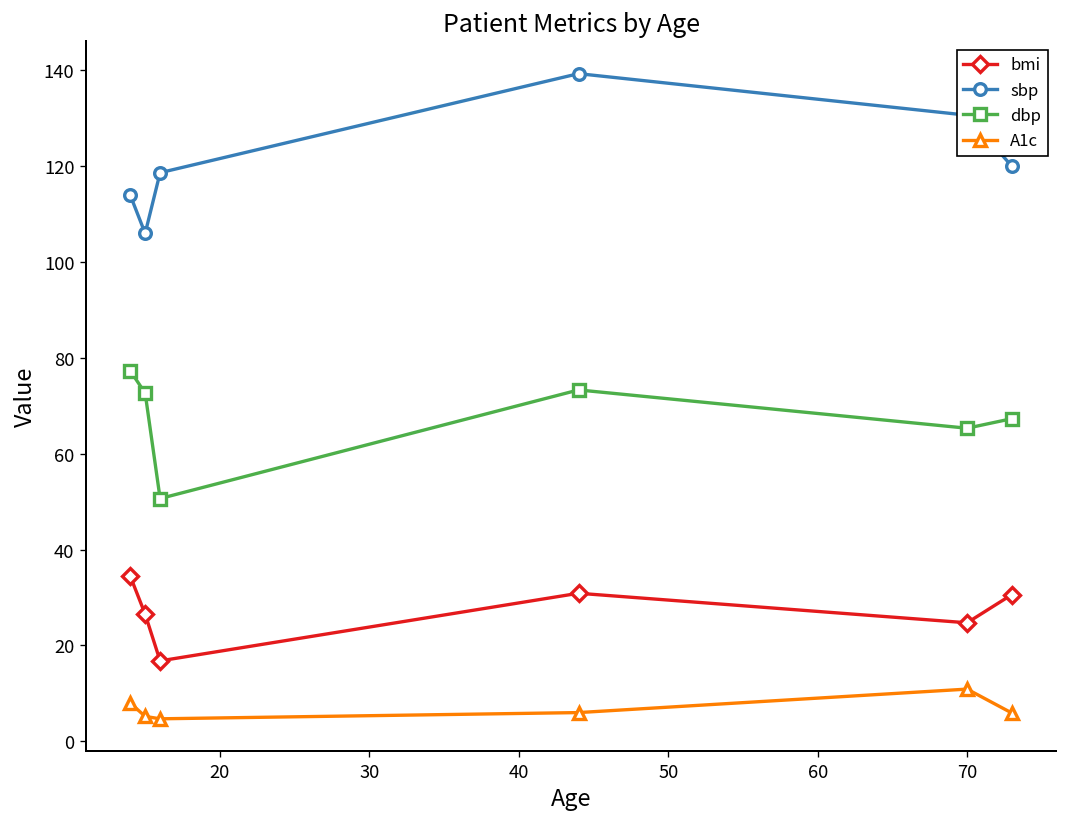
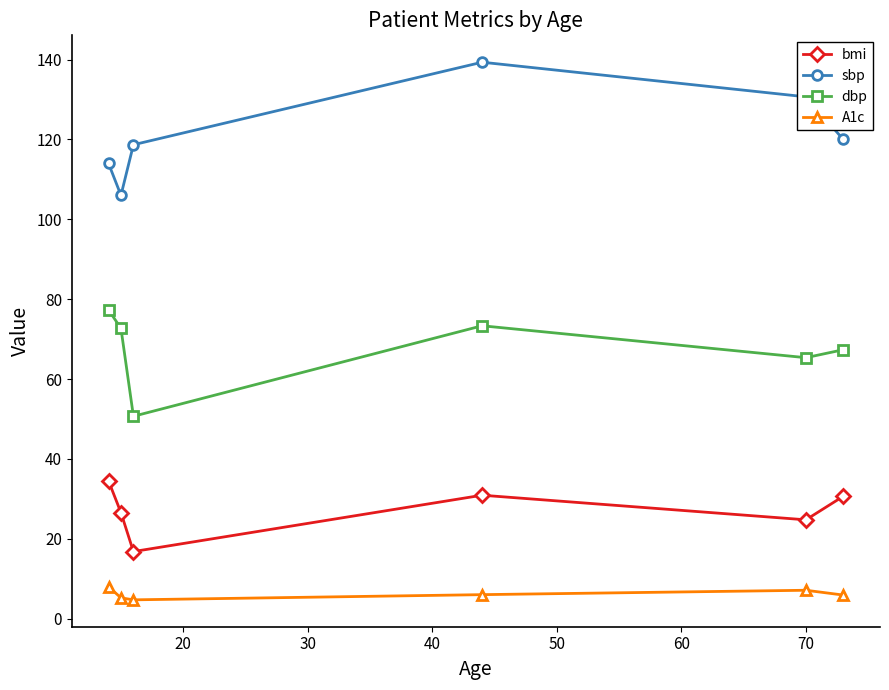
  {
    "bmi": {
      "70": 25
    },
    "dbp": {
      "70": 65
    },
    "A1c": {
-     "70": 11
+     "70": 7
    }
  }
